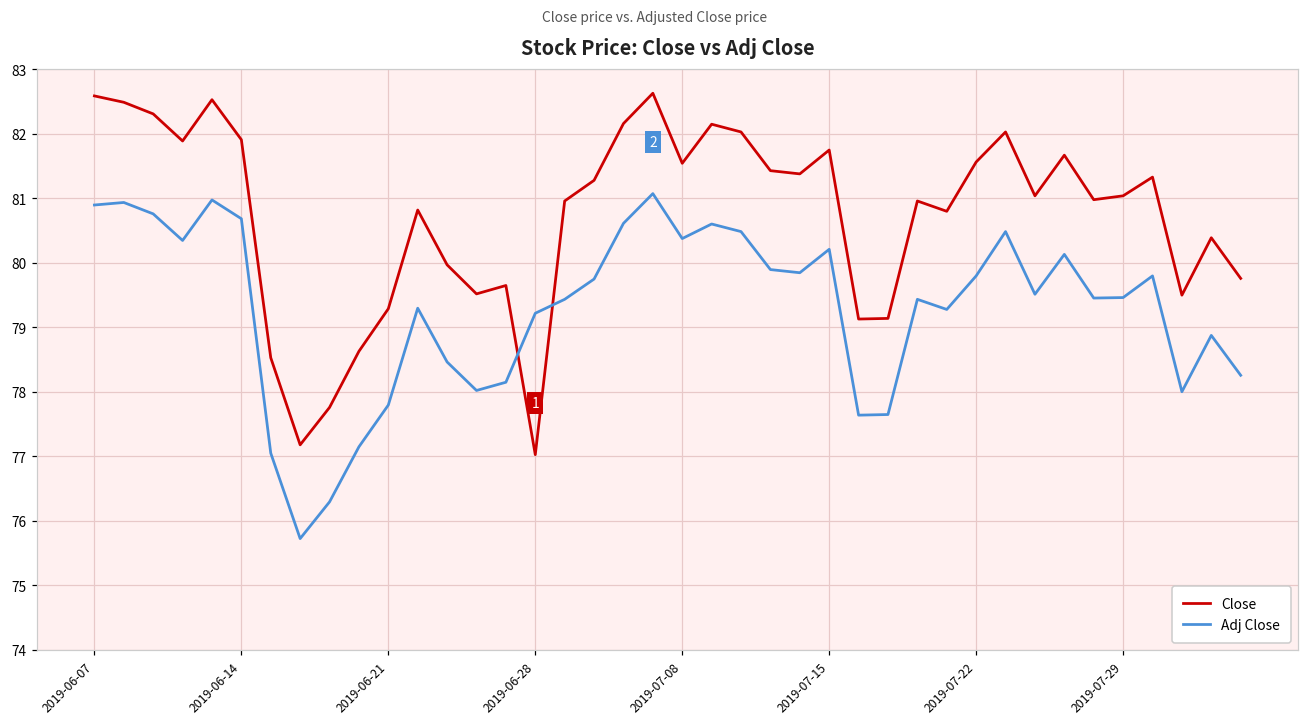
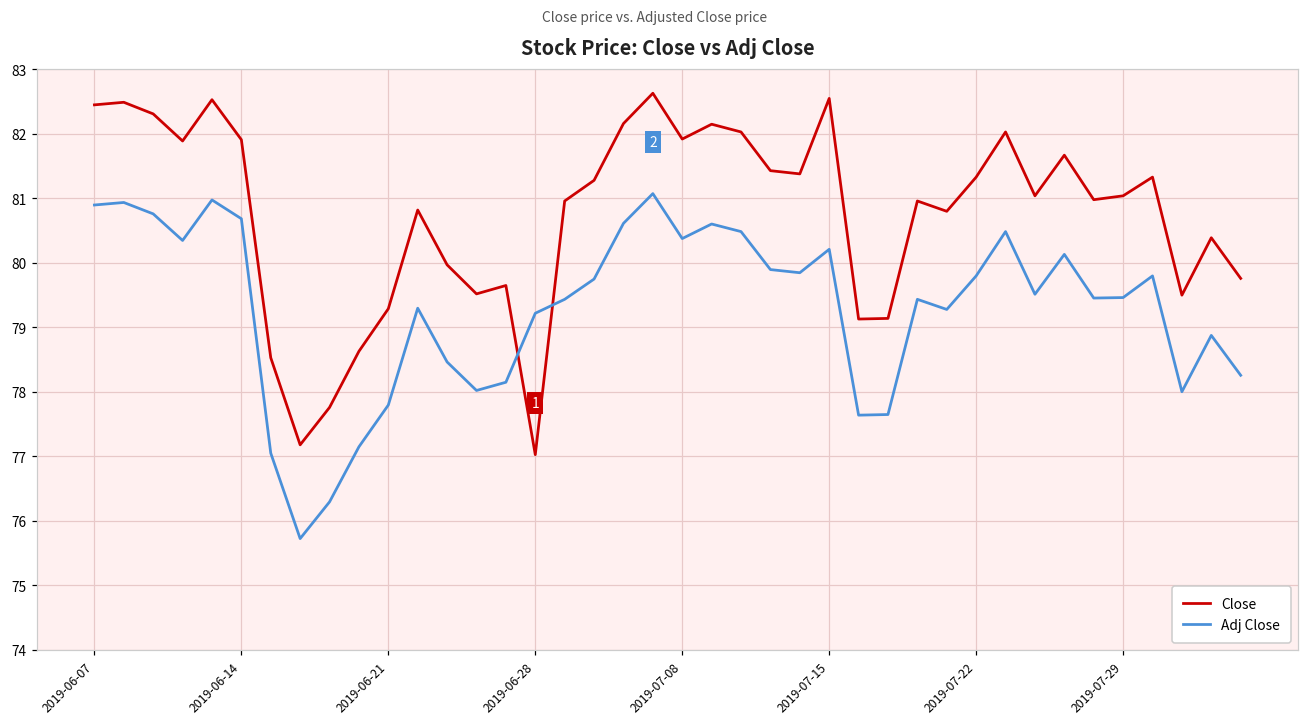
  {
    "Close": {
-     "2019-06-07": 82.6,
+     "2019-06-07": 82.4,
      "2019-06-14": 81.9,
      "2019-06-21": 79.3,
      "2019-06-28": 77.0,
-     "2019-07-08": 81.5,
-     "2019-07-15": 81.8,
-     "2019-07-22": 81.6,
+     "2019-07-08": 81.9,
+     "2019-07-15": 82.6,
+     "2019-07-22": 81.3,
      "2019-07-29": 81.0
    },
    "Adj Close": {
      "2019-06-07": 80.9,
      "2019-06-14": 80.7,
      "2019-06-21": 77.8,
      "2019-06-28": 79.2,
      "2019-07-08": 80.4,
      "2019-07-15": 80.2,
      "2019-07-22": 79.8,
      "2019-07-29": 79.5
    }
  }
